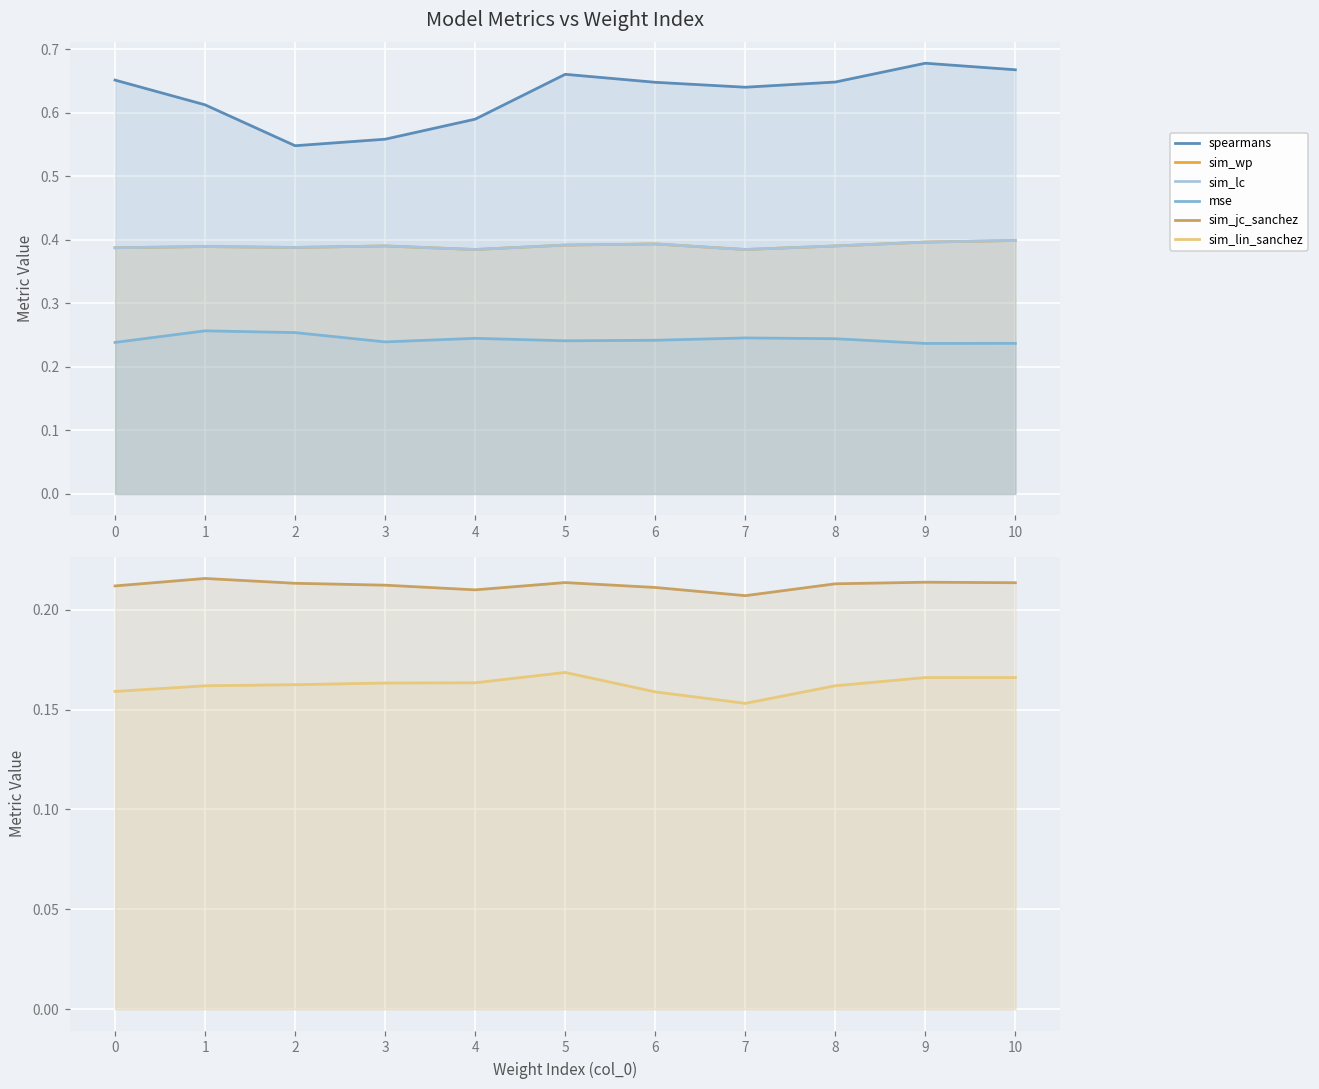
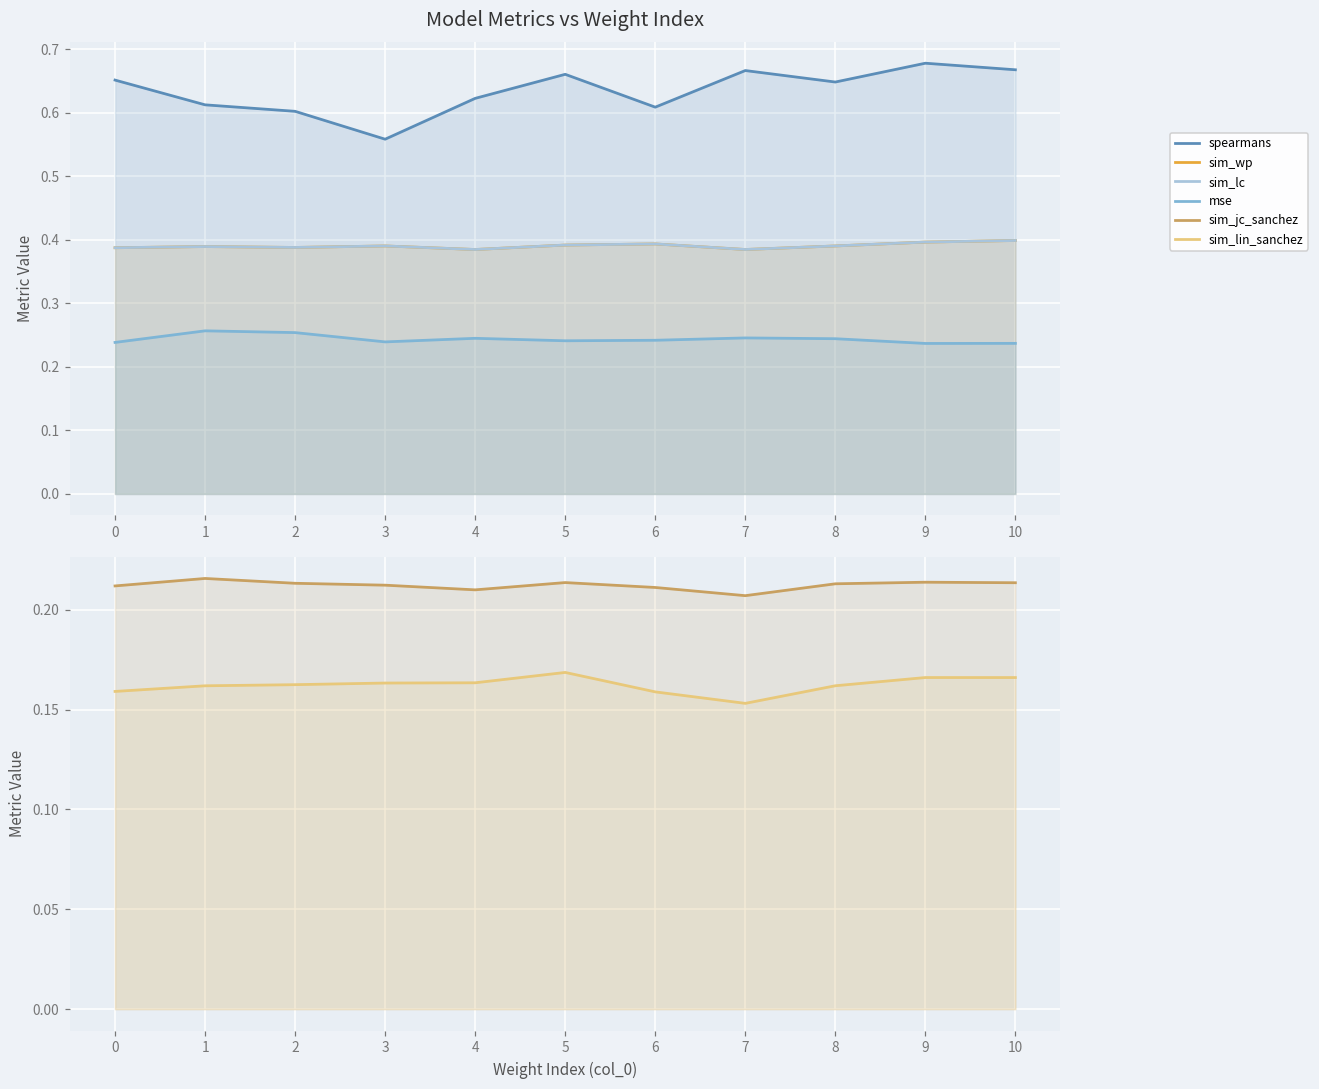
  {
    "Model Metrics vs Weight Index": {
      "spearmans": {
        "0": 0.65,
        "1": 0.61,
-       "2": 0.55,
+       "2": 0.60,
        "3": 0.56,
-       "4": 0.59,
+       "4": 0.62,
        "5": 0.66,
-       "6": 0.65,
-       "7": 0.64,
+       "6": 0.61,
+       "7": 0.67,
        "8": 0.65,
        "9": 0.68,
        "10": 0.67
      }
    }
  }
